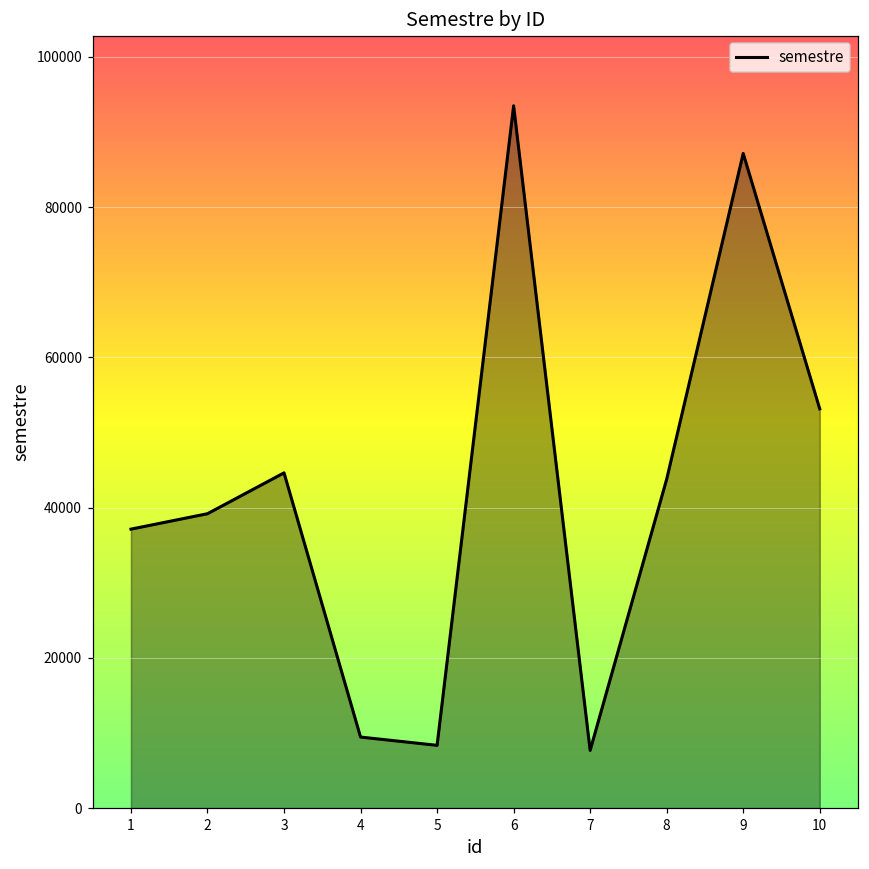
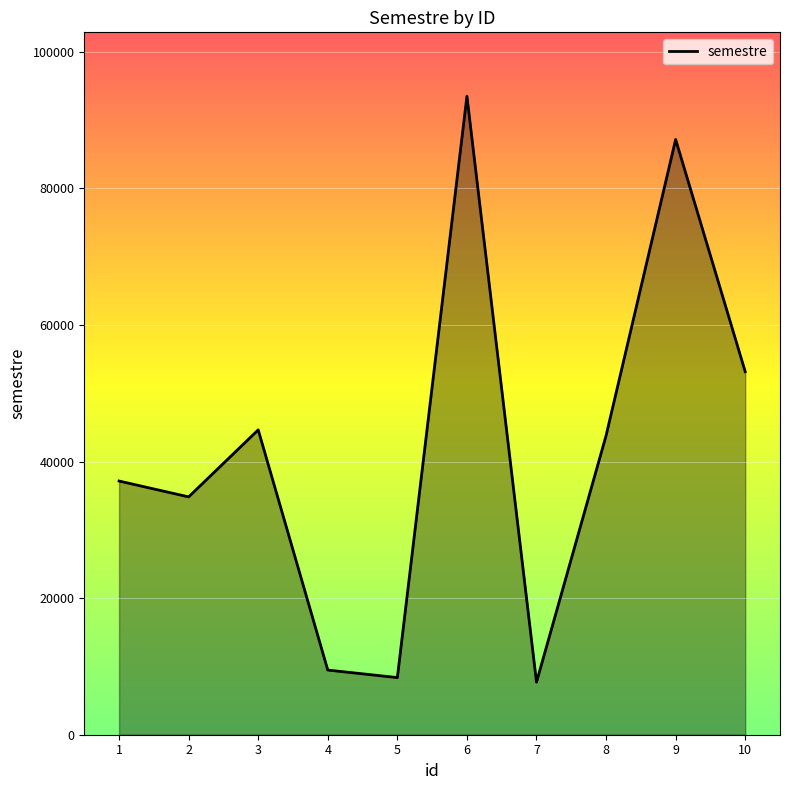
  {
    "1": 37000,
-   "2": 39000,
+   "2": 35000,
    "3": 45000,
    "4": 9000,
    "5": 8000,
    "6": 93000,
    "7": 8000,
    "8": 44000,
    "9": 87000,
    "10": 53000
  }
